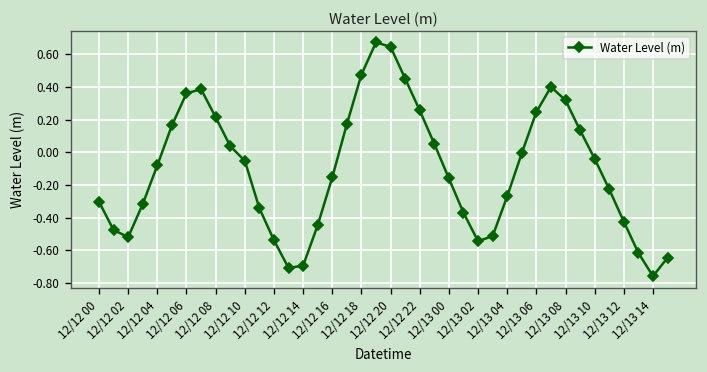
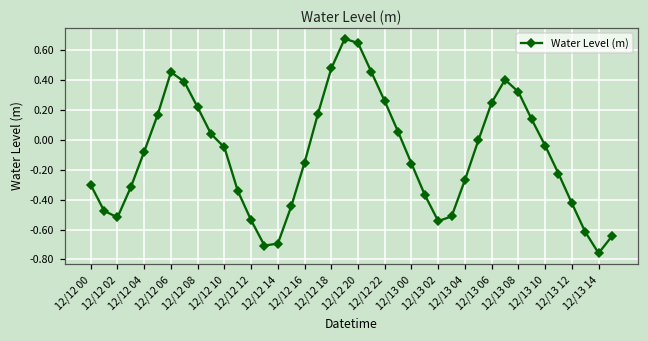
  {
    "12/12 00": -0.30,
    "12/12 02": -0.52,
    "12/12 04": -0.08,
-   "12/12 06": 0.36,
+   "12/12 06": 0.45,
    "12/12 08": 0.21,
    "12/12 10": -0.05,
    "12/12 12": -0.54,
    "12/12 14": -0.69,
    "12/12 16": -0.15,
    "12/12 18": 0.48,
    "12/12 20": 0.65,
    "12/12 22": 0.26,
    "12/13 00": -0.16,
    "12/13 02": -0.54,
    "12/13 04": -0.27,
    "12/13 06": 0.25,
    "12/13 08": 0.32,
    "12/13 10": -0.04,
    "12/13 12": -0.42,
    "12/13 14": -0.76
  }
